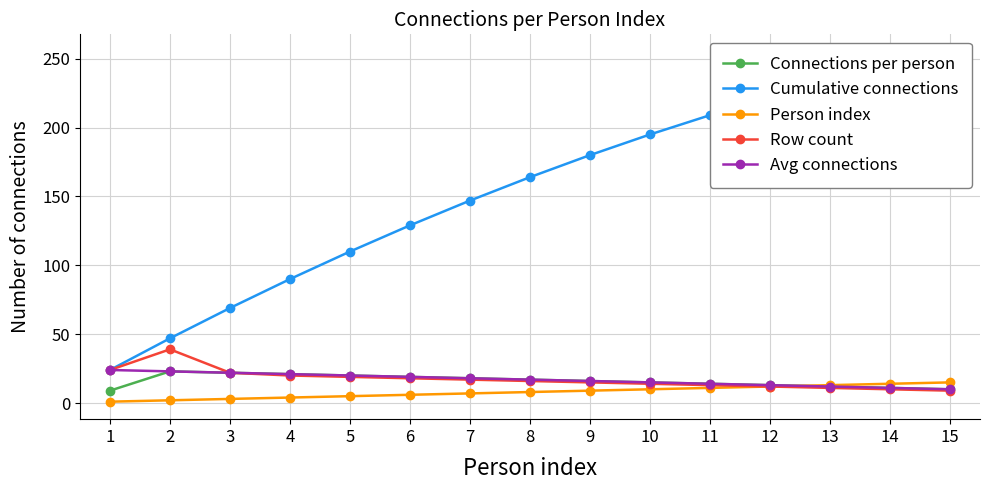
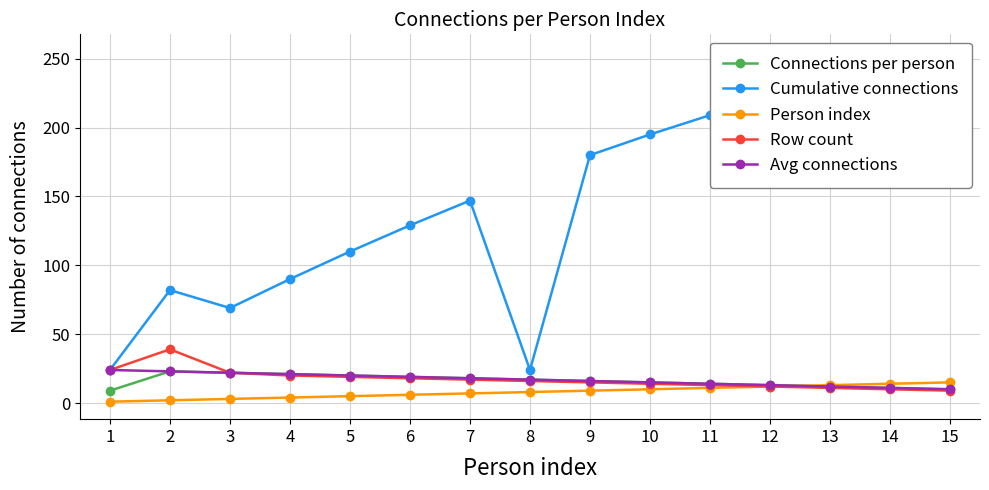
  {
    "Connections per person": {
      "1": 9
    },
    "Cumulative connections": {
-     "2": 47,
+     "2": 82,
      "3": 69,
      "4": 90,
      "5": 110,
      "6": 129,
      "7": 147,
-     "8": 164,
+     "8": 24,
      "9": 180,
      "10": 195
    },
    "Person index": {
      "1": 1,
      "2": 2,
      "3": 3,
      "4": 4,
      "5": 5,
      "6": 6,
      "7": 7,
      "8": 8,
      "9": 9,
      "10": 10,
      "11": 11,
      "14": 14,
      "15": 15
    },
    "Row count": {
      "2": 39
    }
  }
